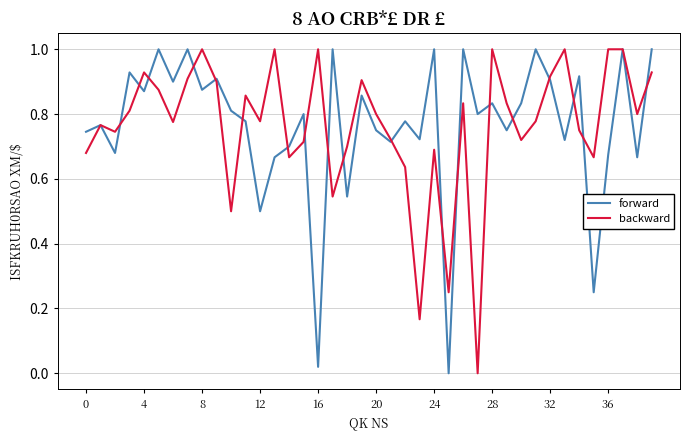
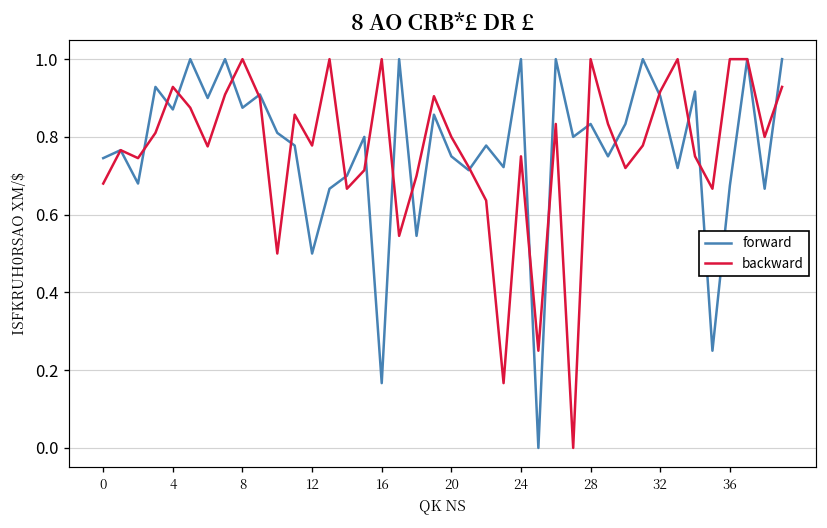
  {
    "forward": {
      "0": 0.75,
      "4": 0.87,
      "8": 0.88,
      "12": 0.50,
-     "16": 0.02,
+     "16": 0.17,
      "20": 0.75,
      "24": 1.00,
      "28": 0.83,
      "32": 0.90,
      "36": 0.67
    },
    "backward": {
      "0": 0.68,
      "4": 0.93,
      "8": 1.00,
      "12": 0.78,
      "16": 1.00,
      "20": 0.80,
-     "24": 0.69,
+     "24": 0.75,
      "28": 1.00,
      "32": 0.92,
      "36": 1.00
    }
  }
